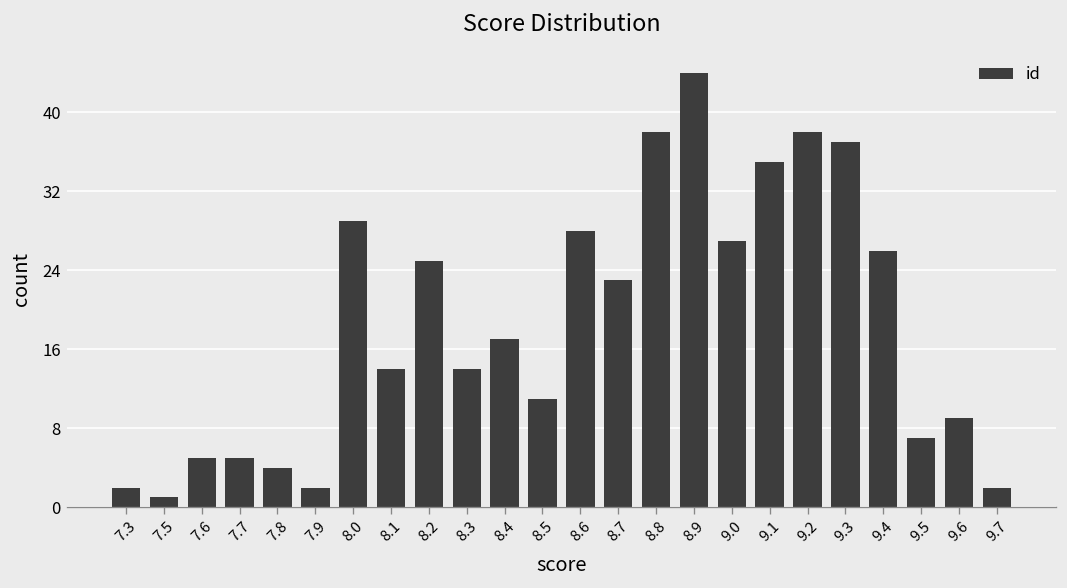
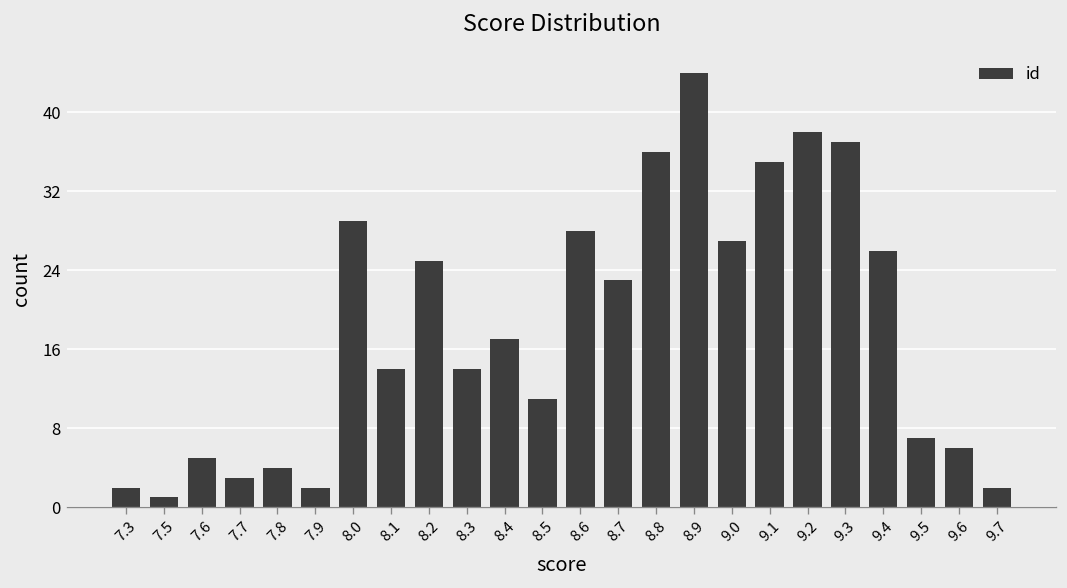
  {
    "7.3": 2,
    "7.5": 1,
    "7.6": 5,
-   "7.7": 5,
+   "7.7": 3,
    "7.8": 4,
    "7.9": 2,
    "8.0": 29,
    "8.1": 14,
    "8.2": 25,
    "8.3": 14,
    "8.4": 17,
    "8.5": 11,
    "8.6": 28,
    "8.7": 23,
-   "8.8": 38,
+   "8.8": 36,
    "8.9": 44,
    "9.0": 27,
    "9.1": 35,
    "9.2": 38,
    "9.3": 37,
    "9.4": 26,
    "9.5": 7,
-   "9.6": 9,
+   "9.6": 6,
    "9.7": 2
  }
